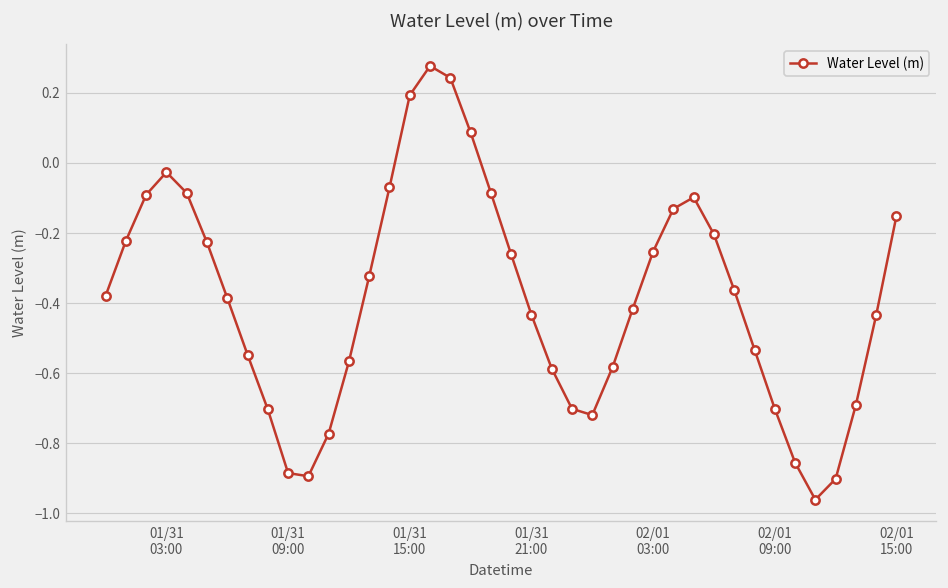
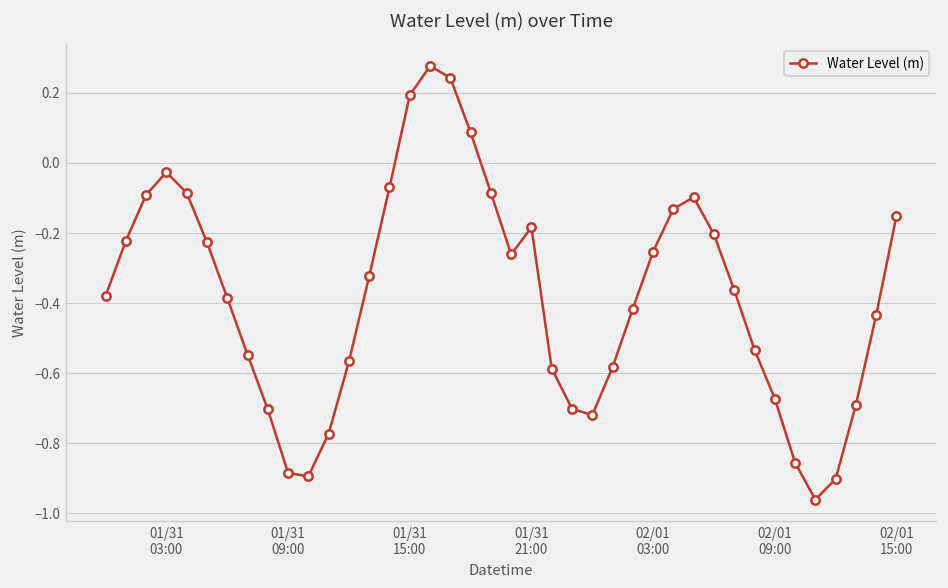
  {
    "01/31 03:00": -0.03,
    "01/31 09:00": -0.88,
    "01/31 15:00": 0.19,
-   "01/31 21:00": -0.43,
+   "01/31 21:00": -0.18,
    "02/01 03:00": -0.25,
-   "02/01 09:00": -0.70,
+   "02/01 09:00": -0.67,
    "02/01 15:00": -0.15
  }
